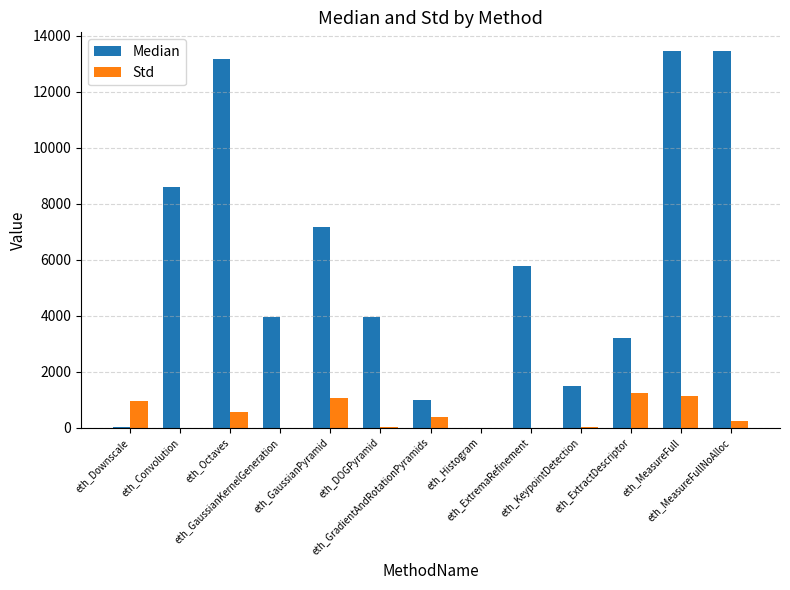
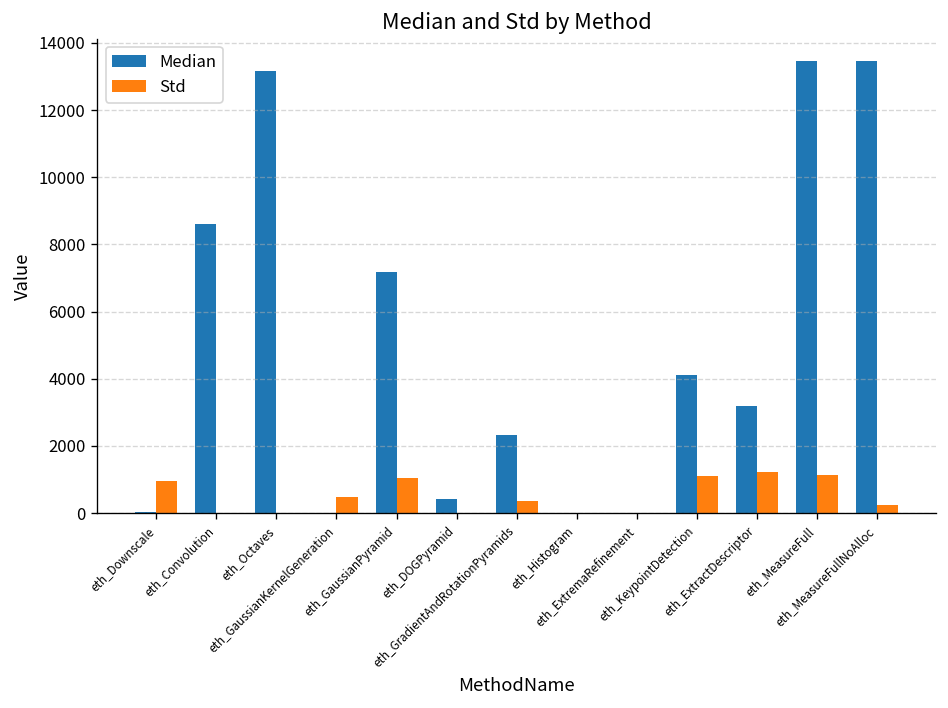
  {
    "Median": {
      "eth_Convolution": 8600,
      "eth_Octaves": 13200,
-     "eth_GaussianKernelGeneration": 3900,
+     "eth_GaussianKernelGeneration": 0,
      "eth_GaussianPyramid": 7200,
-     "eth_DOGPyramid": 4000,
-     "eth_GradientAndRotationPyramids": 1000,
-     "eth_ExtremaRefinement": 5800,
-     "eth_KeypointDetection": 1500,
+     "eth_DOGPyramid": 400,
+     "eth_GradientAndRotationPyramids": 2300,
+     "eth_ExtremaRefinement": 0,
+     "eth_KeypointDetection": 4100,
      "eth_ExtractDescriptor": 3200,
      "eth_MeasureFull": 13400,
      "eth_MeasureFullNoAlloc": 13400
    },
    "Std": {
      "eth_Downscale": 1000,
-     "eth_Octaves": 600,
-     "eth_GaussianKernelGeneration": 0,
+     "eth_Octaves": 0,
+     "eth_GaussianKernelGeneration": 500,
      "eth_GaussianPyramid": 1000,
      "eth_GradientAndRotationPyramids": 400,
      "eth_Histogram": 0,
      "eth_ExtremaRefinement": 0,
-     "eth_KeypointDetection": 0,
+     "eth_KeypointDetection": 1100,
      "eth_ExtractDescriptor": 1200,
      "eth_MeasureFull": 1100,
      "eth_MeasureFullNoAlloc": 200
    }
  }
